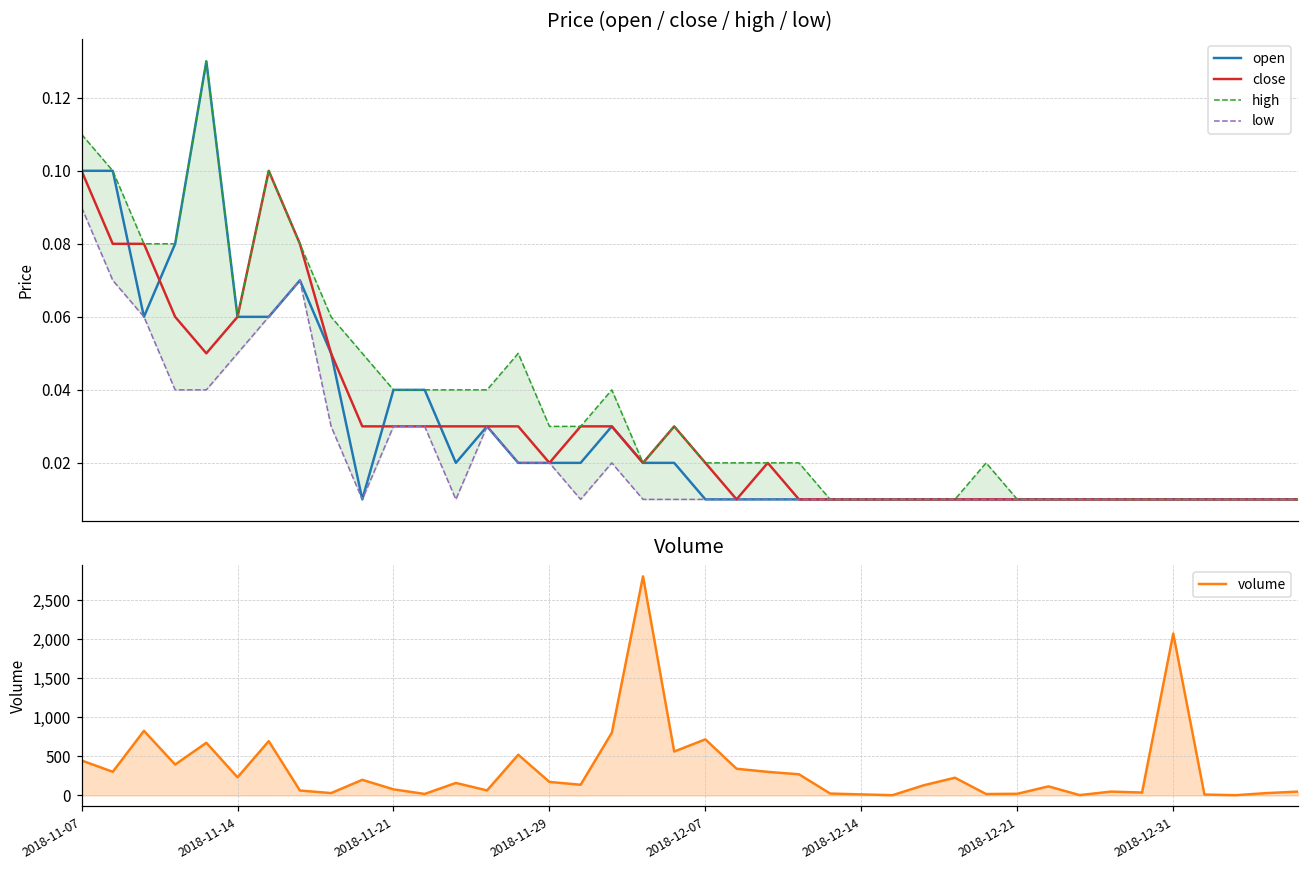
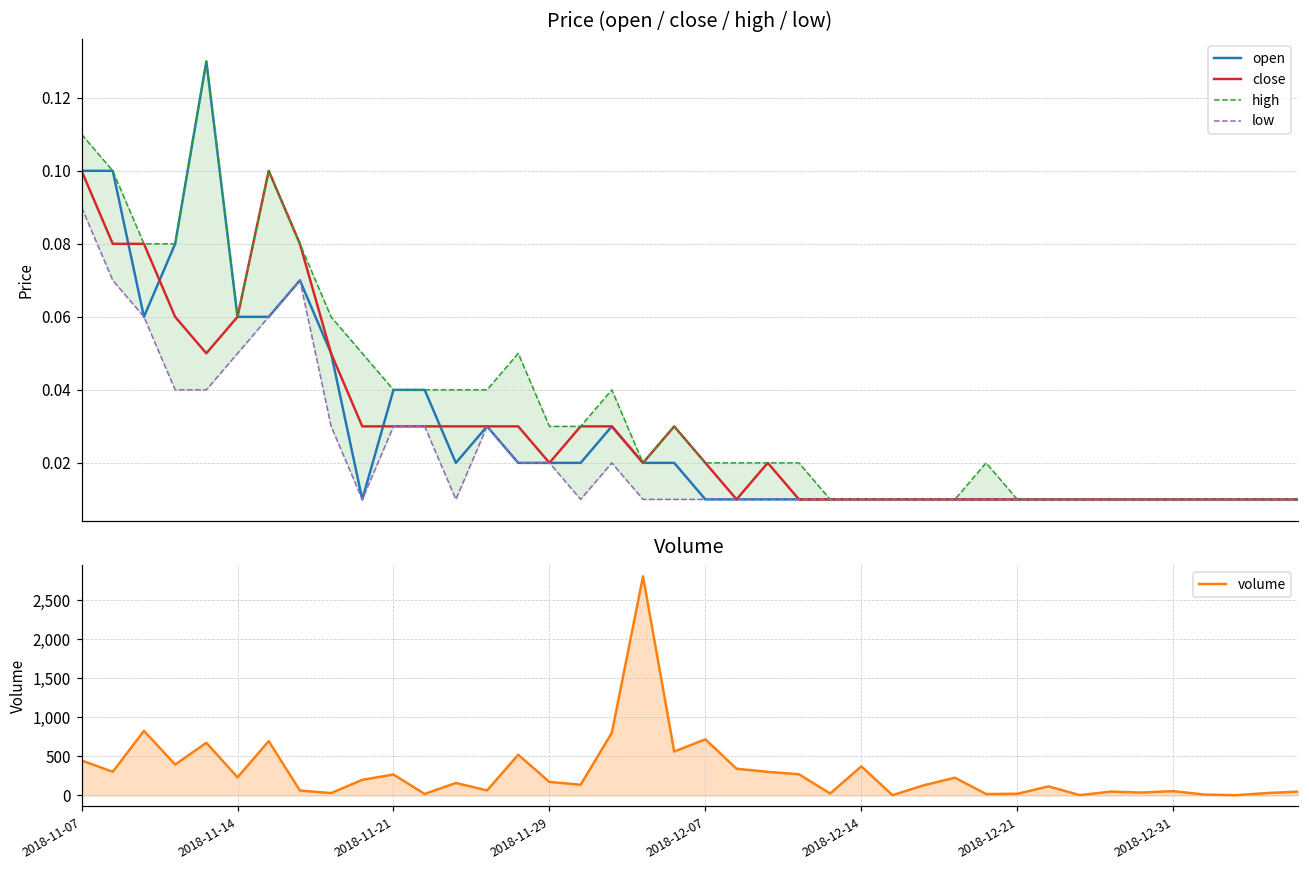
  {
    "Volume": {
      "2018-11-07": "400",
      "2018-11-14": "200",
-     "2018-11-21": "100",
+     "2018-11-21": "300",
      "2018-11-29": "200",
      "2018-12-07": "700",
-     "2018-12-14": "0",
+     "2018-12-14": "400",
      "2018-12-21": "0",
-     "2018-12-31": "2,100"
+     "2018-12-31": "100"
    }
  }
